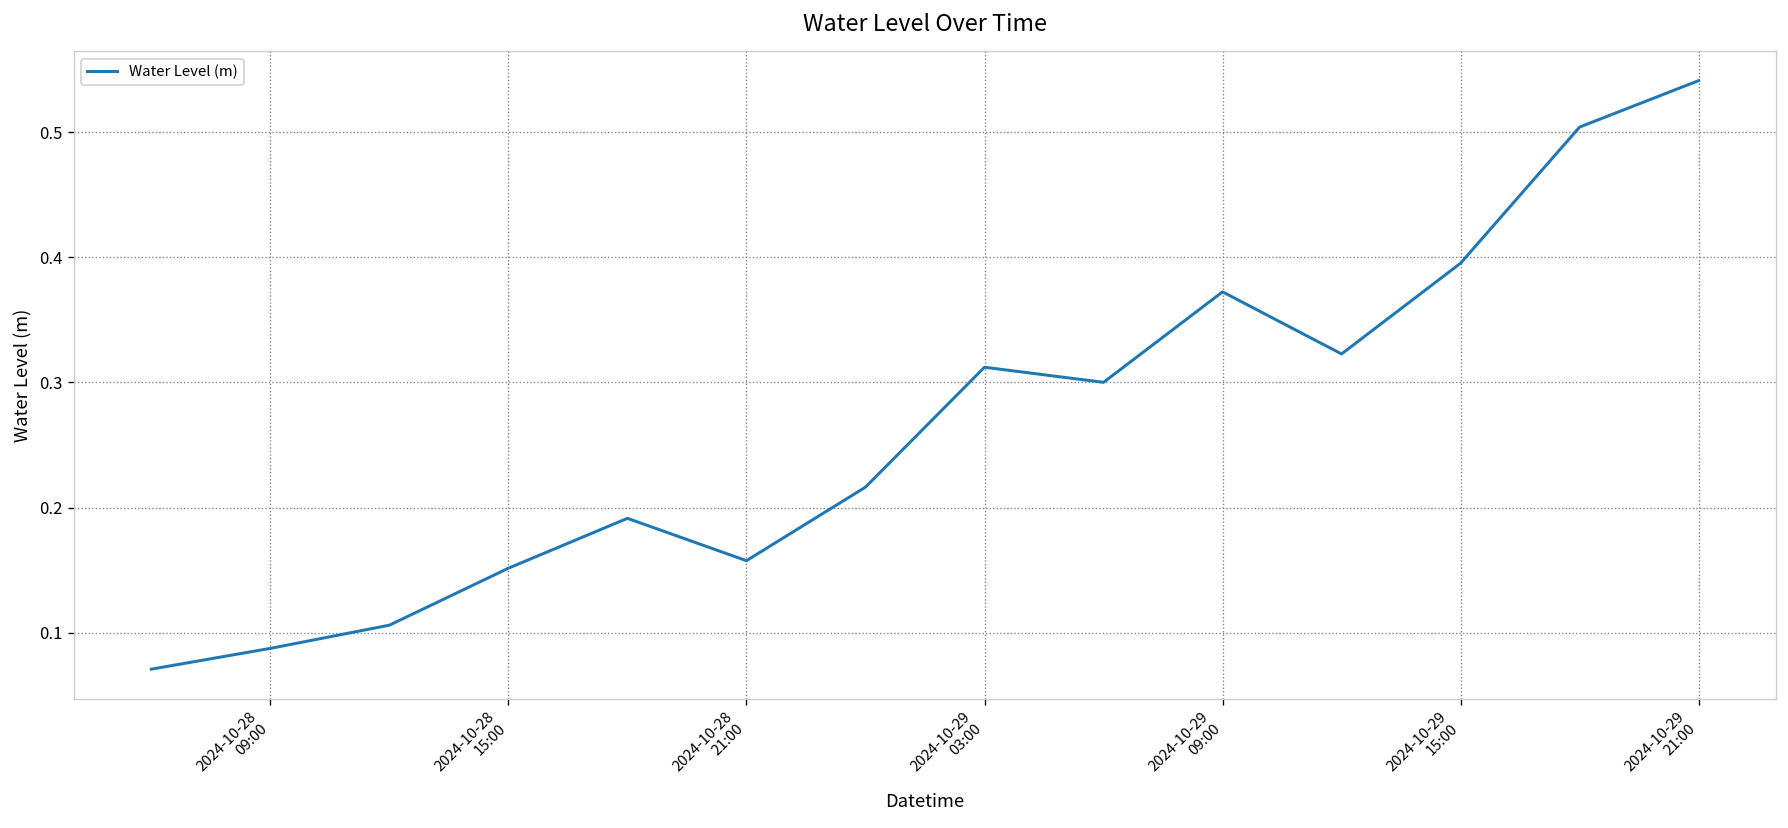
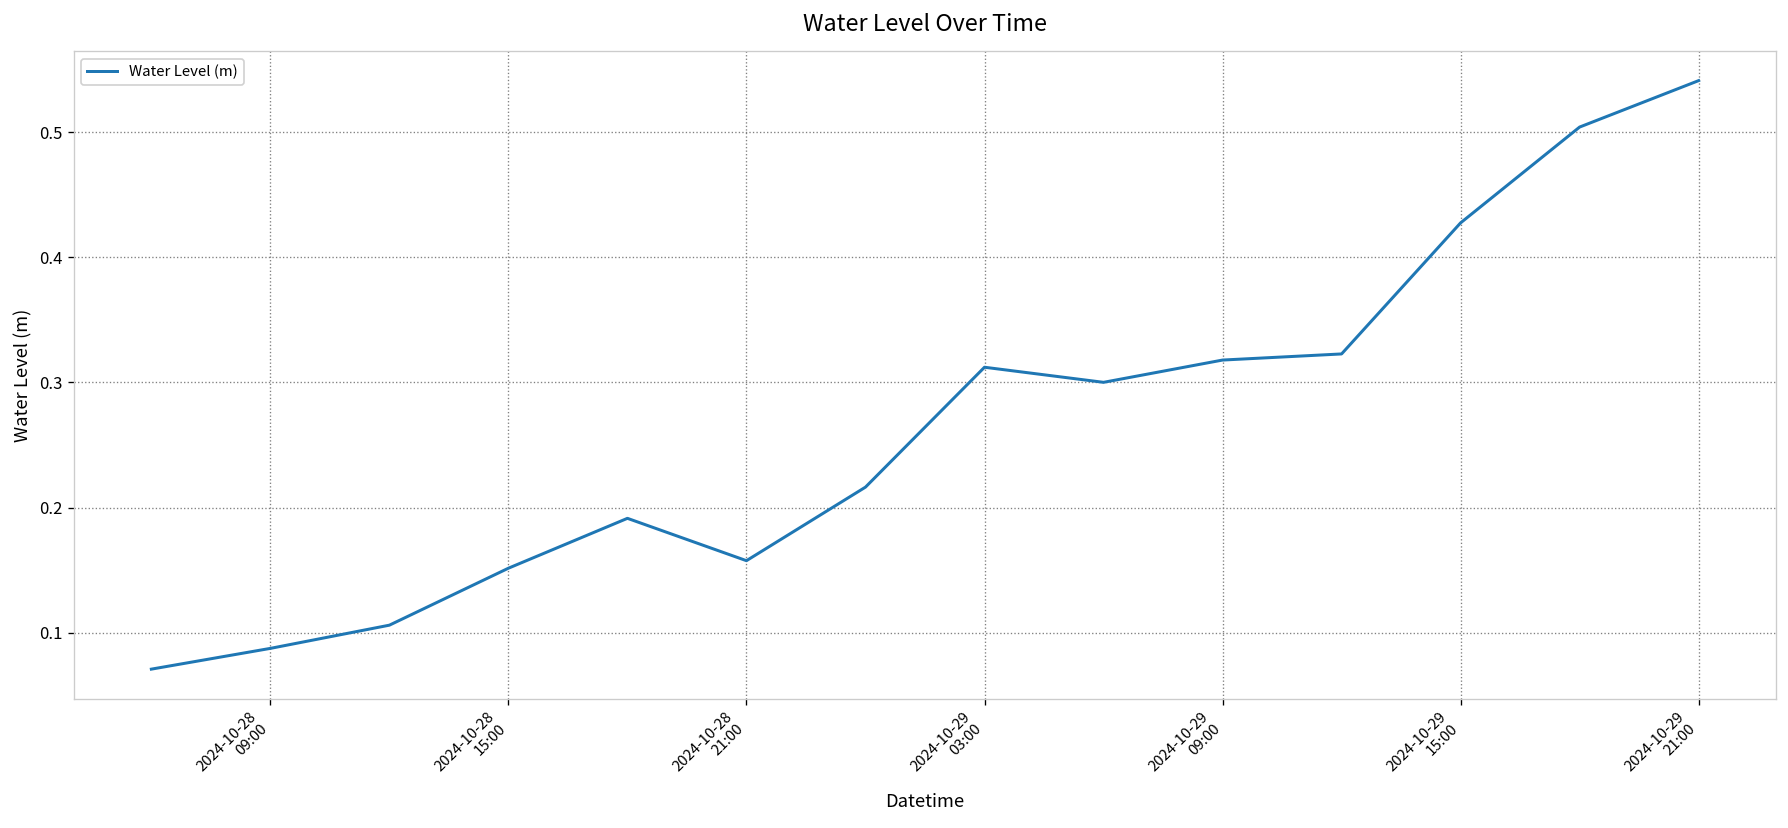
  {
    "2024-10-28 09:00": 0.087,
    "2024-10-28 15:00": 0.152,
    "2024-10-28 21:00": 0.158,
    "2024-10-29 03:00": 0.312,
-   "2024-10-29 09:00": 0.372,
-   "2024-10-29 15:00": 0.395,
+   "2024-10-29 09:00": 0.318,
+   "2024-10-29 15:00": 0.428,
    "2024-10-29 21:00": 0.541
  }
